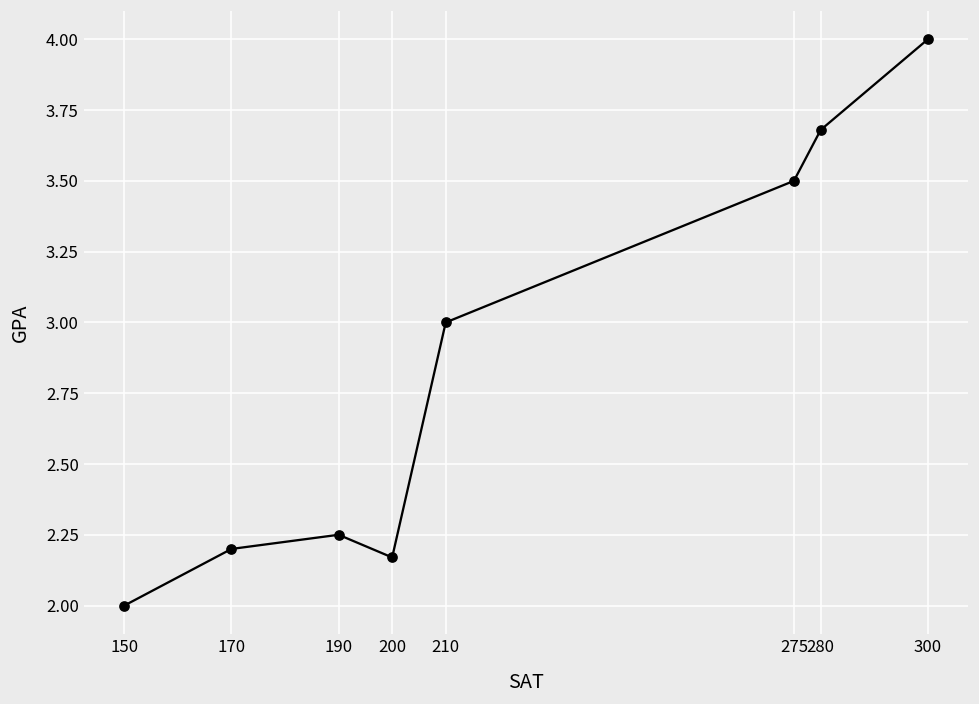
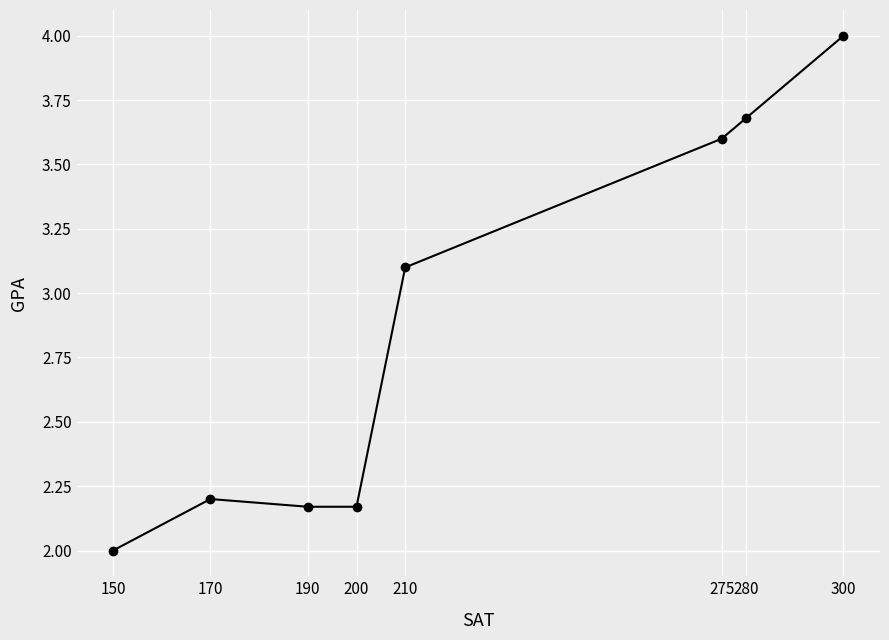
  {
    "150": 2.00,
    "170": 2.20,
-   "190": 2.25,
+   "190": 2.17,
    "200": 2.17,
-   "210": 3.0,
-   "275": 3.5,
+   "210": 3.1,
+   "275": 3.6,
    "280": 3.68,
    "300": 4.00
  }
